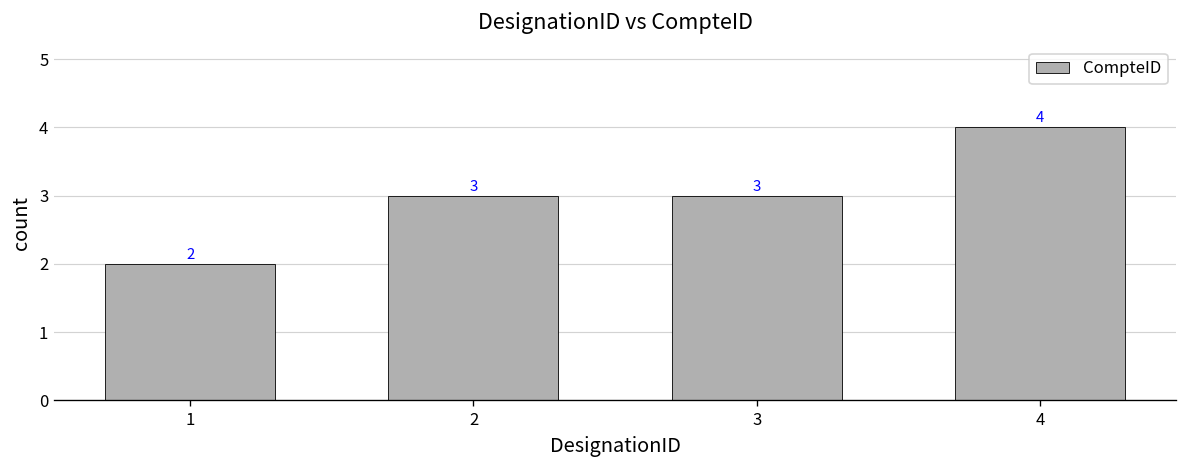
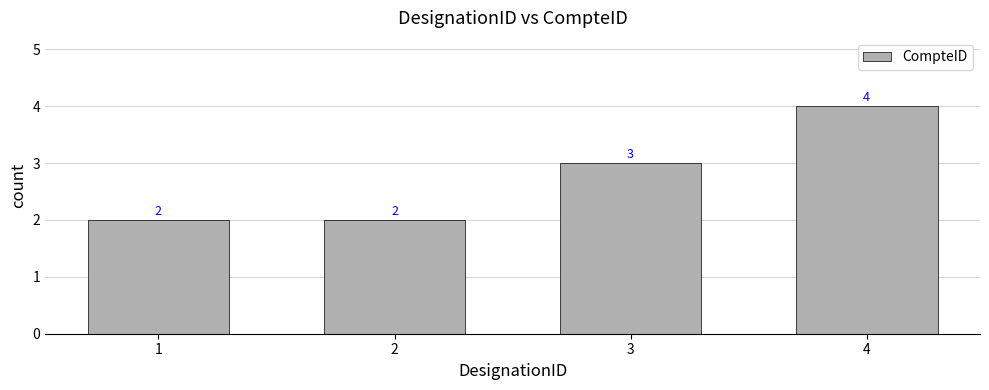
  {
    "1": 2,
-   "2": 3,
+   "2": 2,
    "3": 3,
    "4": 4
  }
